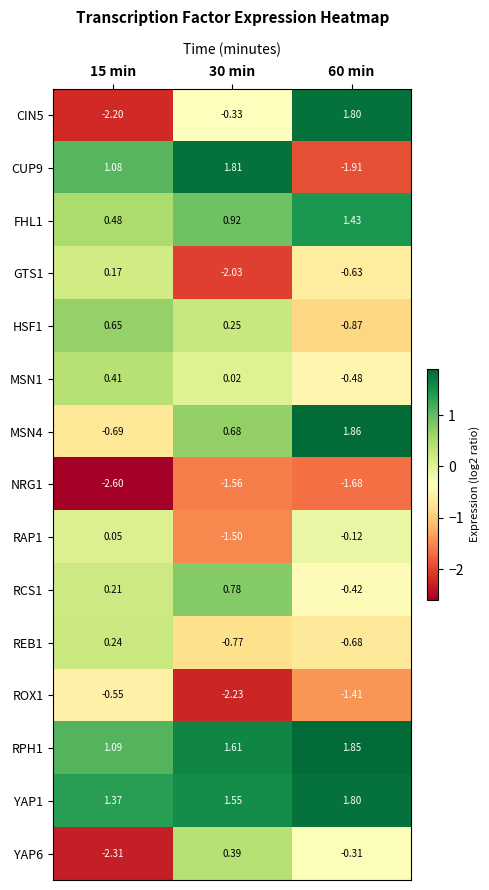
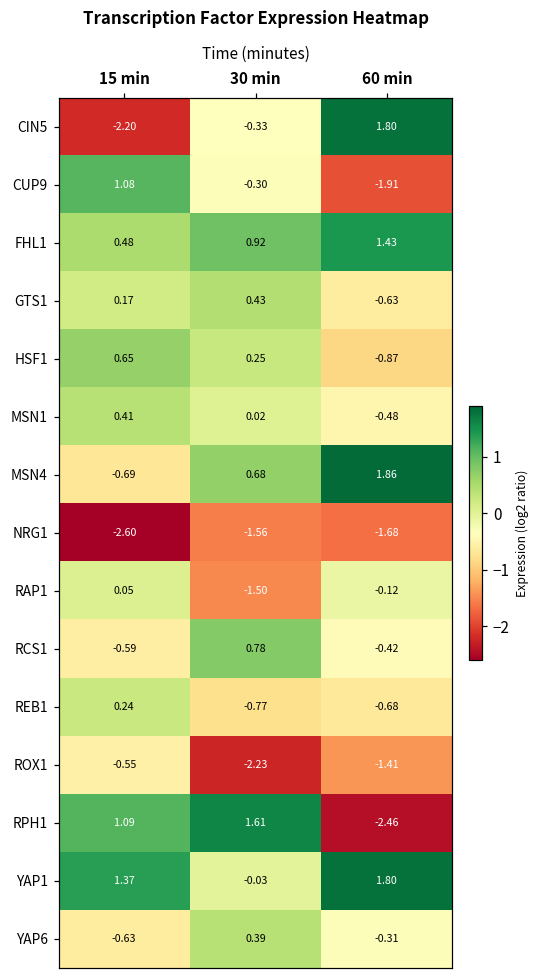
  {
    "CIN5": {
      "15 min": -2.20,
      "30 min": -0.33,
      "60 min": 1.80
    },
    "CUP9": {
      "15 min": 1.08,
-     "30 min": 1.81,
+     "30 min": -0.30,
      "60 min": -1.91
    },
    "FHL1": {
      "15 min": 0.48,
      "30 min": 0.92,
      "60 min": 1.43
    },
    "GTS1": {
      "15 min": 0.17,
-     "30 min": -2.03,
+     "30 min": 0.43,
      "60 min": -0.63
    },
    "HSF1": {
      "15 min": 0.65,
      "30 min": 0.25,
      "60 min": -0.87
    },
    "MSN1": {
      "15 min": 0.41,
      "30 min": 0.02,
      "60 min": -0.48
    },
    "MSN4": {
      "15 min": -0.69,
      "30 min": 0.68,
      "60 min": 1.86
    },
    "NRG1": {
      "15 min": -2.60,
      "30 min": -1.56,
      "60 min": -1.68
    },
    "RAP1": {
      "15 min": 0.05,
      "30 min": -1.50,
      "60 min": -0.12
    },
    "RCS1": {
-     "15 min": 0.21,
+     "15 min": -0.59,
      "30 min": 0.78,
      "60 min": -0.42
    },
    "REB1": {
      "15 min": 0.24,
      "30 min": -0.77,
      "60 min": -0.68
    },
    "ROX1": {
      "15 min": -0.55,
      "30 min": -2.23,
      "60 min": -1.41
    },
    "RPH1": {
      "15 min": 1.09,
      "30 min": 1.61,
-     "60 min": 1.85
+     "60 min": -2.46
    },
    "YAP1": {
      "15 min": 1.37,
-     "30 min": 1.55,
+     "30 min": -0.03,
      "60 min": 1.80
    },
    "YAP6": {
-     "15 min": -2.31,
+     "15 min": -0.63,
      "30 min": 0.39,
      "60 min": -0.31
    }
  }
